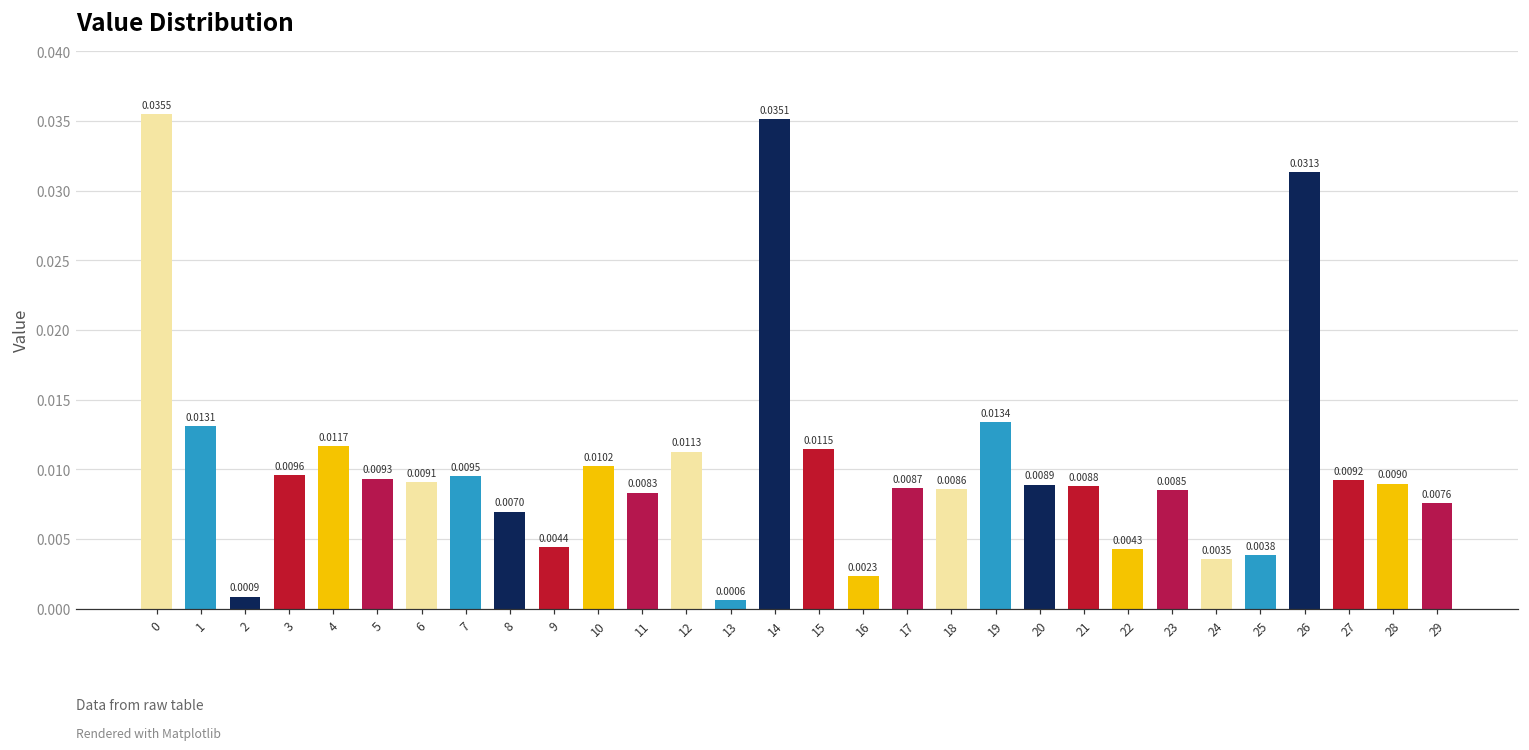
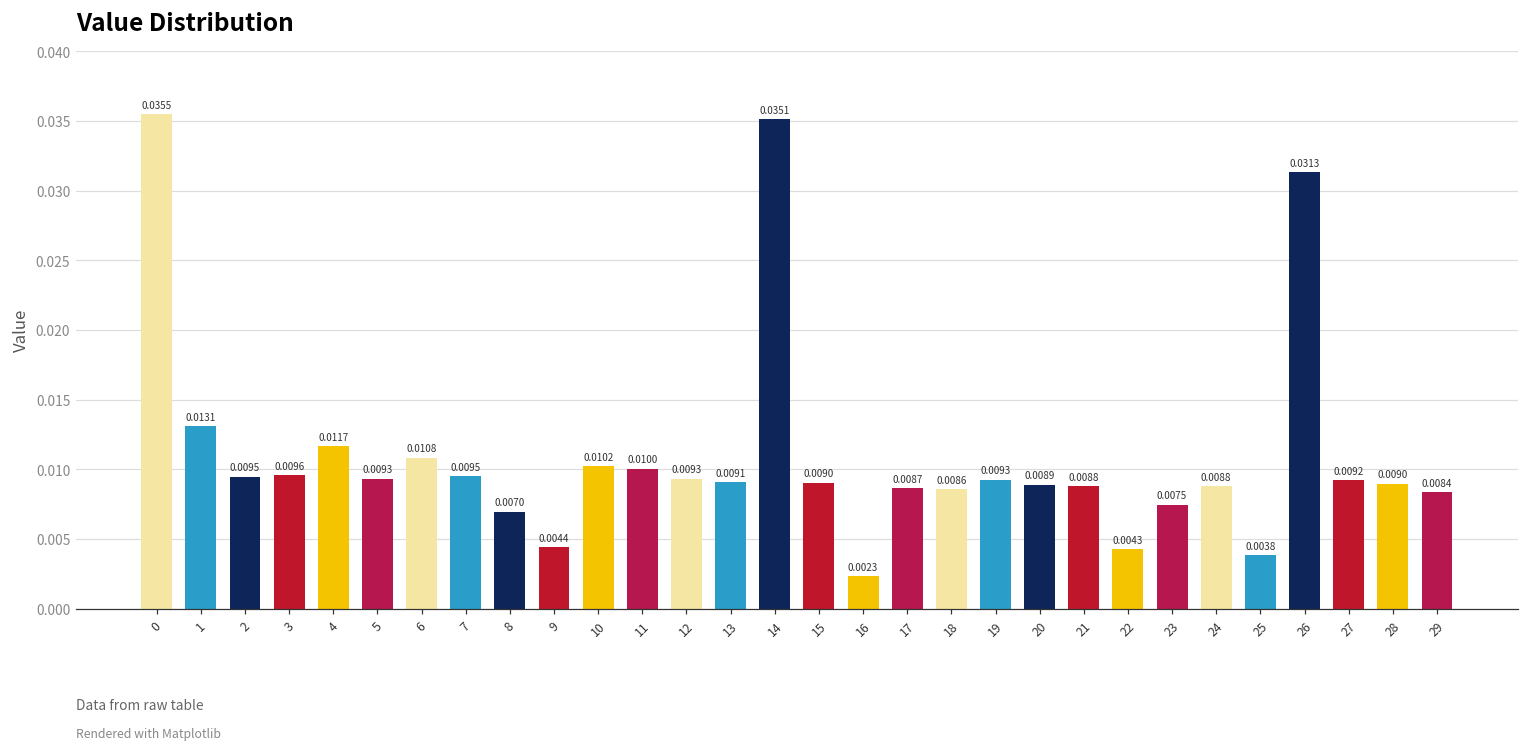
  {
    "0": 0.0355,
    "1": 0.0131,
-   "2": 0.0009,
+   "2": 0.0095,
    "3": 0.0096,
    "4": 0.0117,
    "5": 0.0093,
-   "6": 0.0091,
+   "6": 0.0108,
    "7": 0.0095,
    "8": 0.0070,
    "9": 0.0044,
    "10": 0.0102,
-   "11": 0.0083,
-   "12": 0.0113,
-   "13": 0.0006,
+   "11": 0.0100,
+   "12": 0.0093,
+   "13": 0.0091,
    "14": 0.0351,
-   "15": 0.0115,
+   "15": 0.0090,
    "16": 0.0023,
    "17": 0.0087,
    "18": 0.0086,
-   "19": 0.0134,
+   "19": 0.0093,
    "20": 0.0089,
    "21": 0.0088,
    "22": 0.0043,
-   "23": 0.0085,
-   "24": 0.0035,
+   "23": 0.0075,
+   "24": 0.0088,
    "25": 0.0038,
    "26": 0.0313,
    "27": 0.0092,
    "28": 0.0090,
-   "29": 0.0076
+   "29": 0.0084
  }
